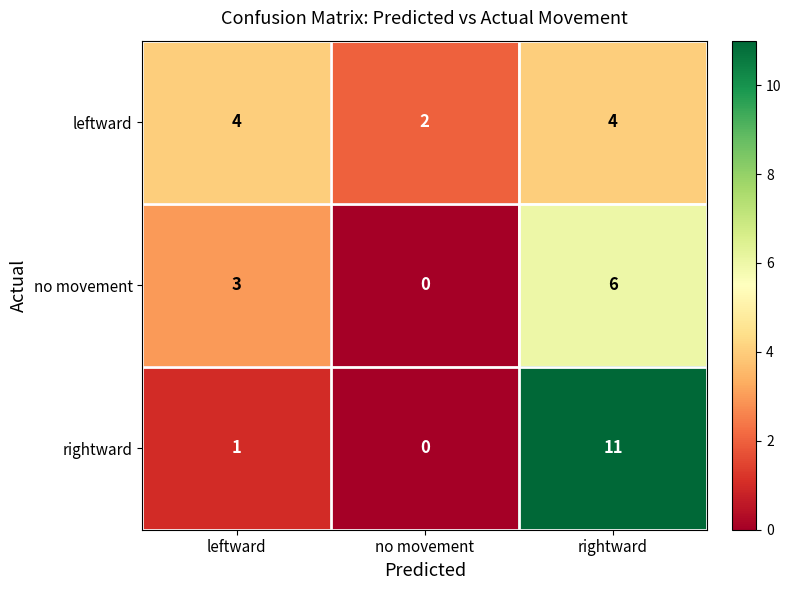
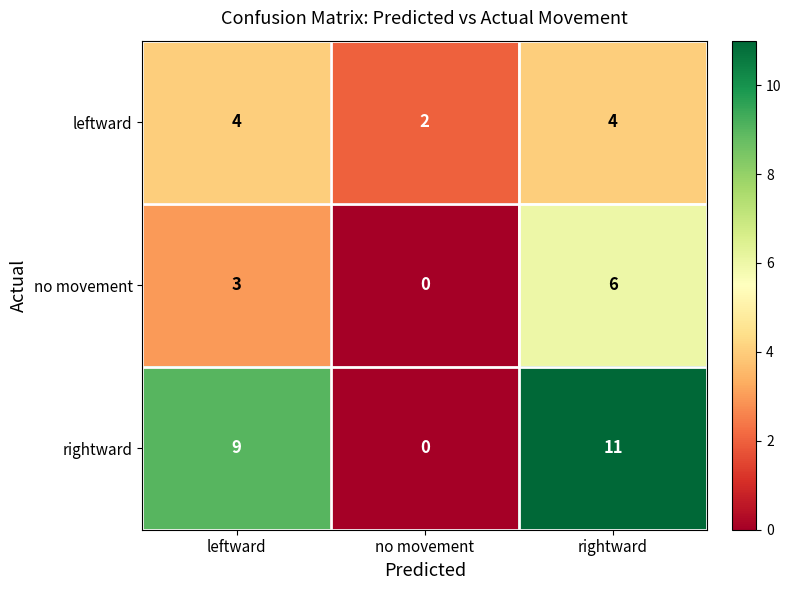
  {
    "leftward": {
      "leftward": 4,
      "no movement": 2,
      "rightward": 4
    },
    "no movement": {
      "leftward": 3,
      "no movement": 0,
      "rightward": 6
    },
    "rightward": {
-     "leftward": 1,
+     "leftward": 9,
      "no movement": 0,
      "rightward": 11
    }
  }
